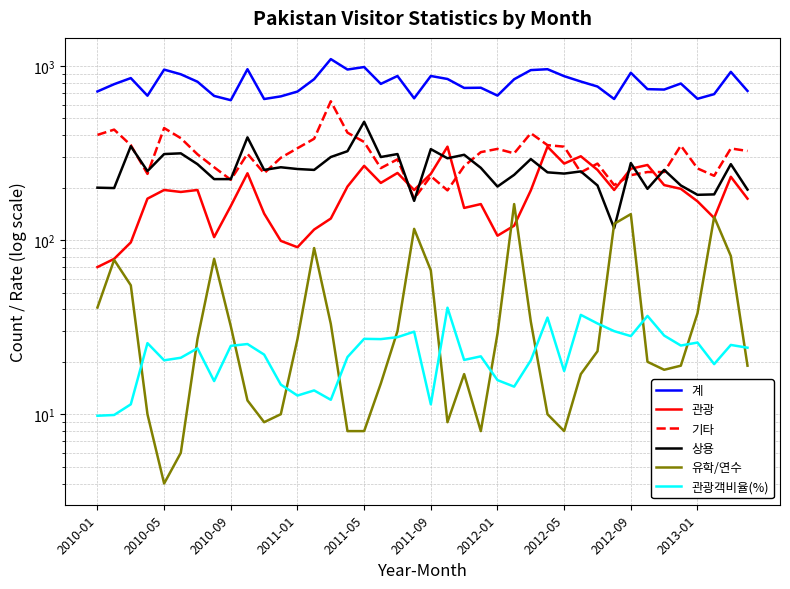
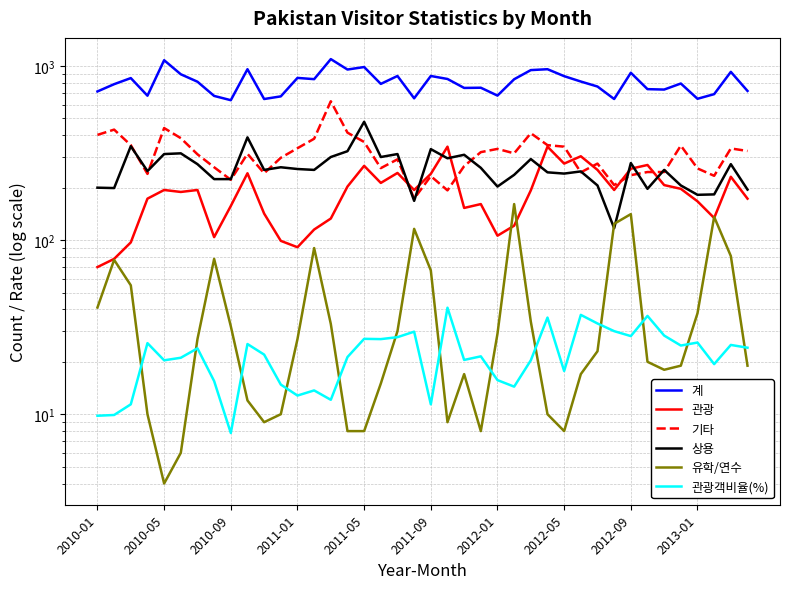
  {
    "계": {
      "2010-01": 710,
-     "2010-05": 1000,
+     "2010-05": 1100,
      "2010-09": 640,
-     "2011-01": 710,
+     "2011-01": 900,
      "2011-05": 1000,
      "2011-09": 900,
      "2012-01": 680,
      "2012-05": 900,
      "2012-09": 900,
      "2013-01": 650
    },
    "상용": {
      "2010-01": 200,
      "2010-05": 310,
      "2011-01": 260,
      "2011-05": 480,
      "2011-09": 330,
      "2012-01": 200,
      "2012-05": 240,
      "2012-09": 280,
      "2013-01": 180
    },
    "유학/연수": {
      "2010-01": 41,
      "2010-05": 4,
      "2010-09": 32,
      "2011-01": 27,
      "2011-05": 8,
      "2011-09": 67,
      "2012-01": 29,
      "2012-05": 8,
      "2012-09": 140,
      "2013-01": 38
    },
    "관광객비율(%)": {
      "2010-01": 10,
      "2010-05": 20,
-     "2010-09": 25,
+     "2010-09": 8,
      "2011-01": 13,
      "2011-05": 27,
      "2011-09": 11,
      "2012-01": 16,
      "2012-05": 18,
      "2012-09": 28,
      "2013-01": 26
    }
  }
